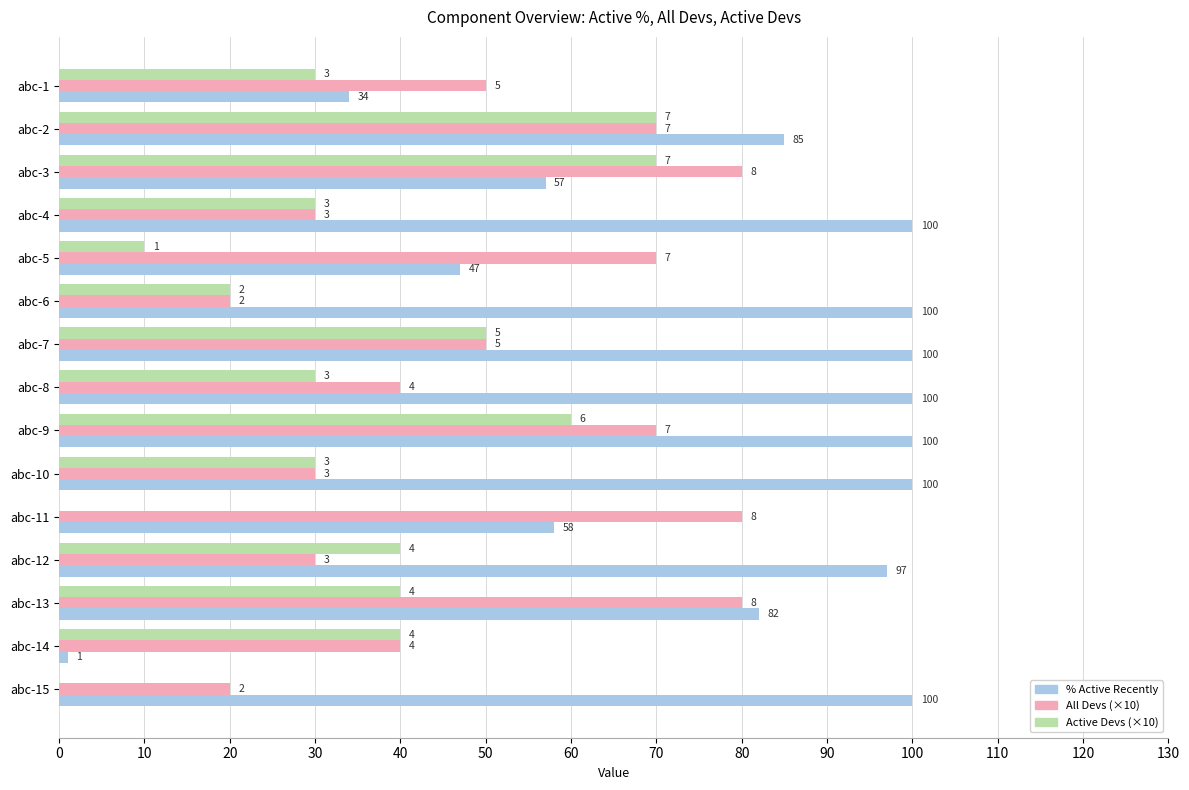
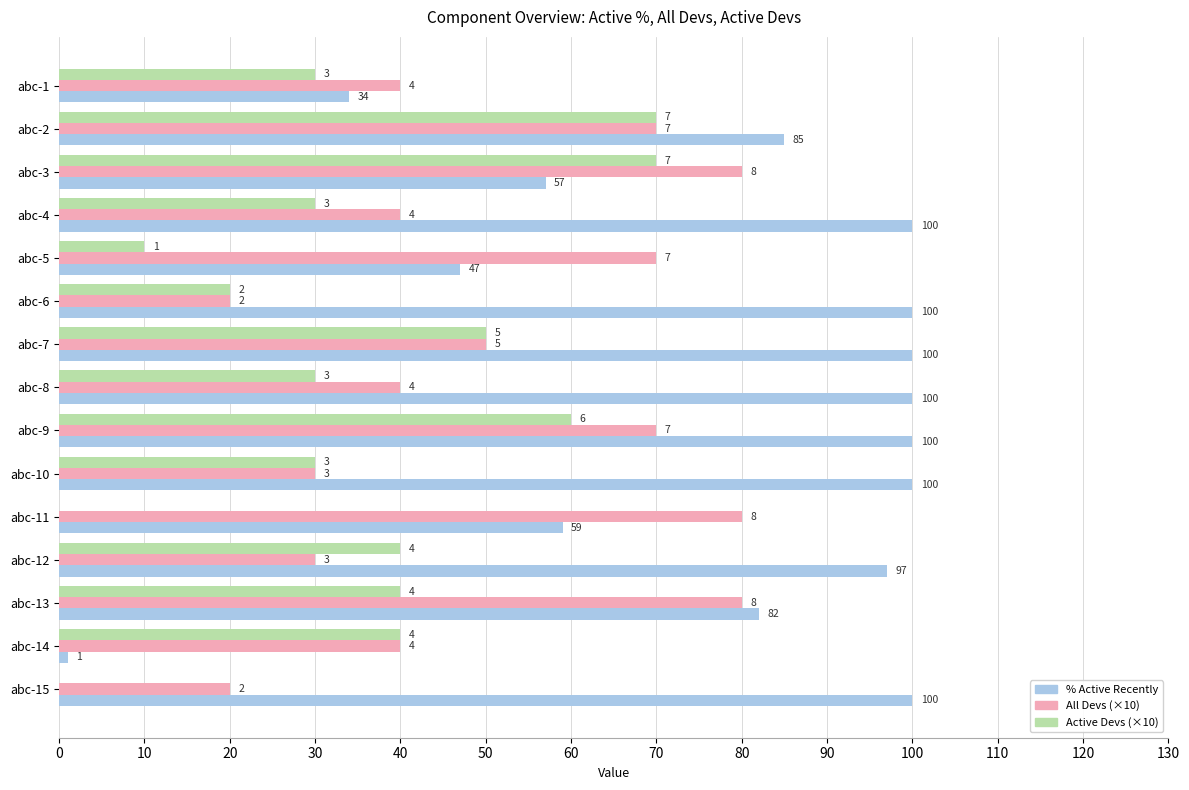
  {
    "% Active Recently": {
      "abc-1": 34,
      "abc-2": 85,
      "abc-3": 57,
      "abc-4": 100,
      "abc-5": 47,
      "abc-6": 100,
      "abc-7": 100,
      "abc-8": 100,
      "abc-9": 100,
      "abc-10": 100,
-     "abc-11": 58,
+     "abc-11": 59,
      "abc-12": 97,
      "abc-13": 82,
      "abc-14": 1,
      "abc-15": 100
    },
    "All Devs (×10)": {
-     "abc-1": 5,
-     "abc-4": 3
+     "abc-1": 4,
+     "abc-4": 4
    },
    "Active Devs (×10)": {
      "abc-11": 0,
      "abc-15": 0
    }
  }
